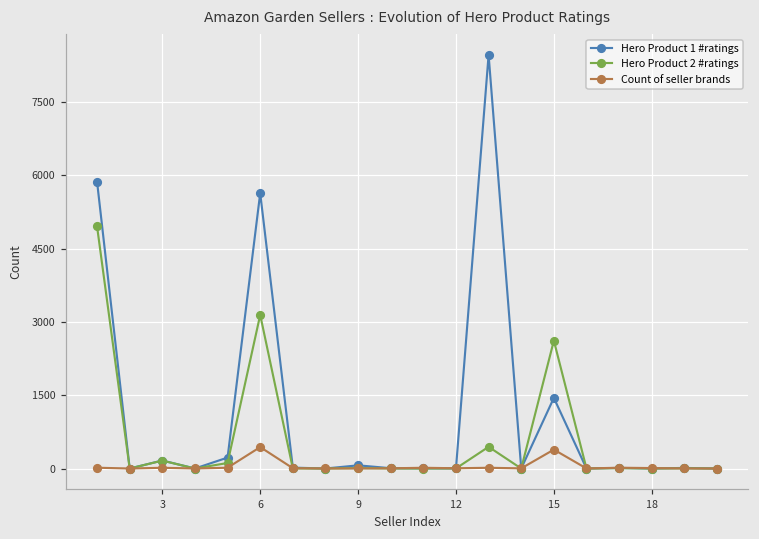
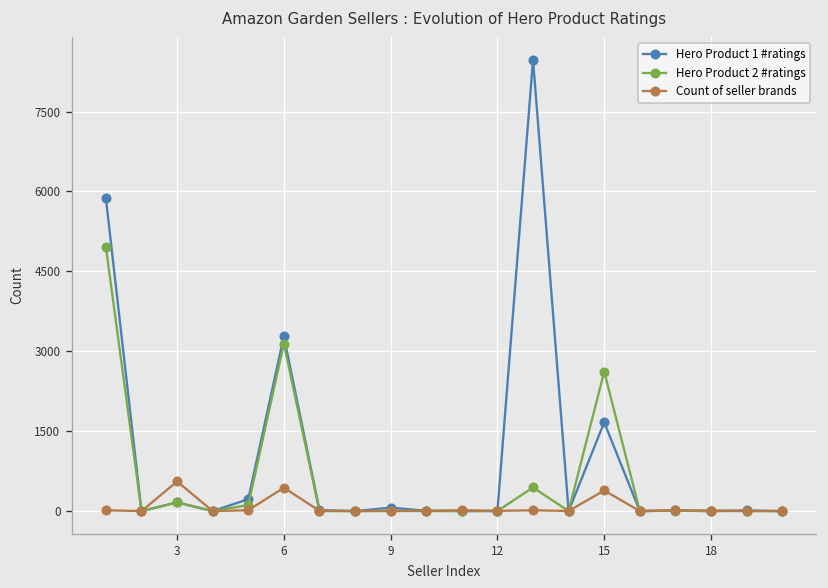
  {
    "Hero Product 1 #ratings": {
-     "6": 5600,
-     "15": 1400
+     "6": 3300,
+     "15": 1700
    },
    "Hero Product 2 #ratings": {
      "6": 3100,
      "15": 2600
    },
    "Count of seller brands": {
-     "3": 0,
+     "3": 600,
      "6": 400,
      "15": 400
    }
  }
